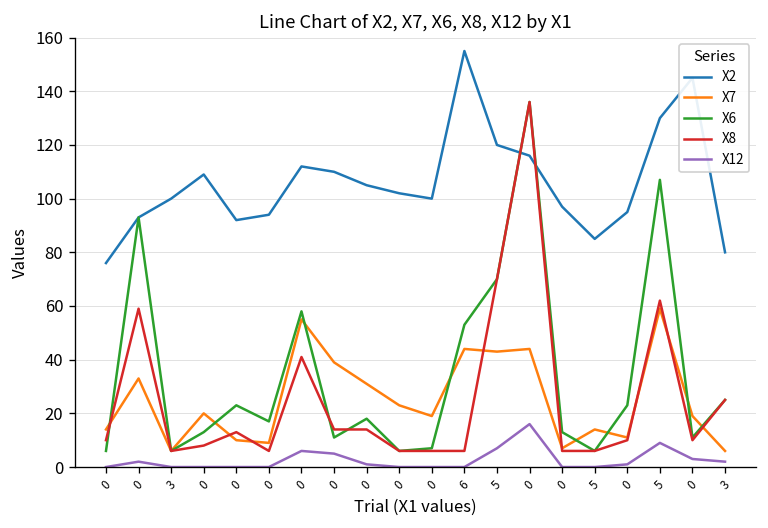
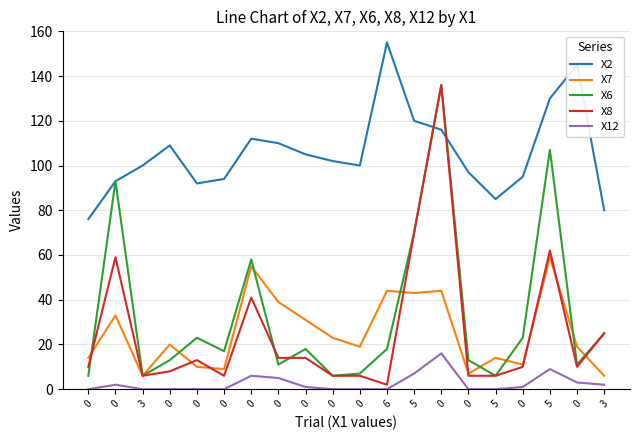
  {
    "X2": {
      "6": 155
    },
    "X7": {
      "6": 44
    },
    "X6": {
-     "6": 53
+     "6": 18
    },
    "X8": {
-     "6": 6
+     "6": 2
    },
    "X12": {
      "6": 0
    }
  }
